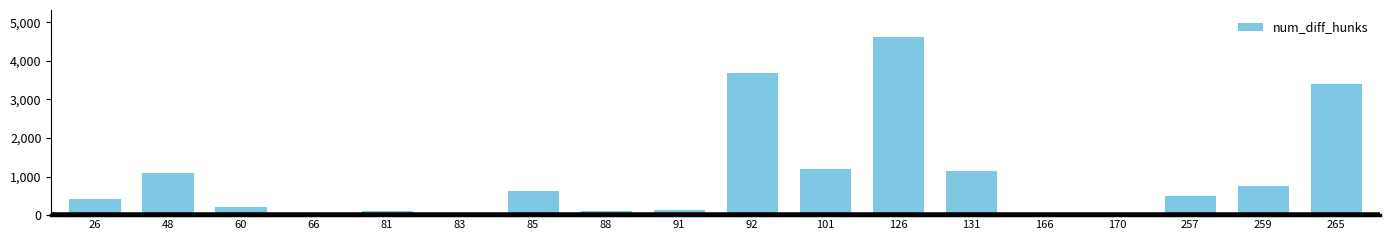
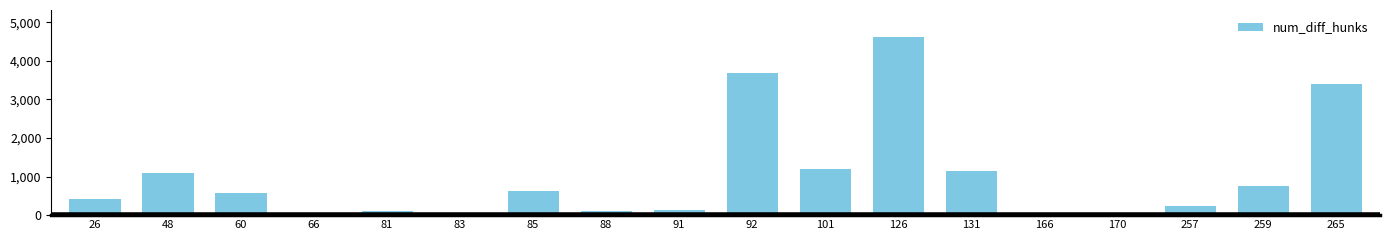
  {
    "26": "400",
    "48": "1,100",
-   "60": "200",
+   "60": "600",
    "81": "100",
    "85": "600",
    "88": "100",
    "91": "100",
    "92": "3,700",
    "101": "1,200",
    "126": "4,600",
    "131": "1,100",
-   "257": "500",
+   "257": "200",
    "259": "800",
    "265": "3,400"
  }
